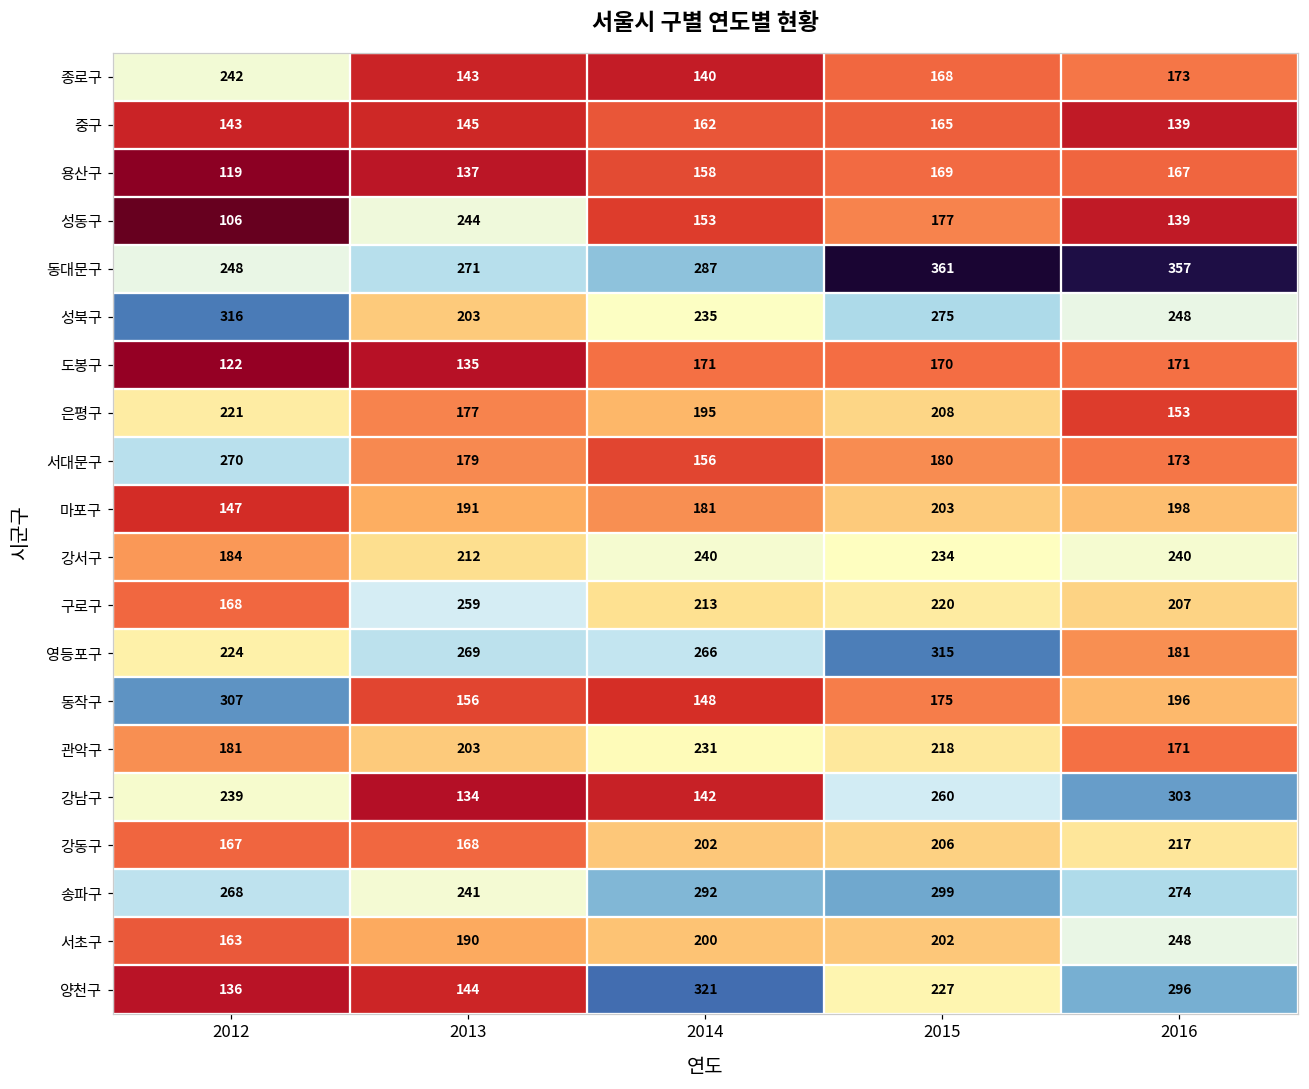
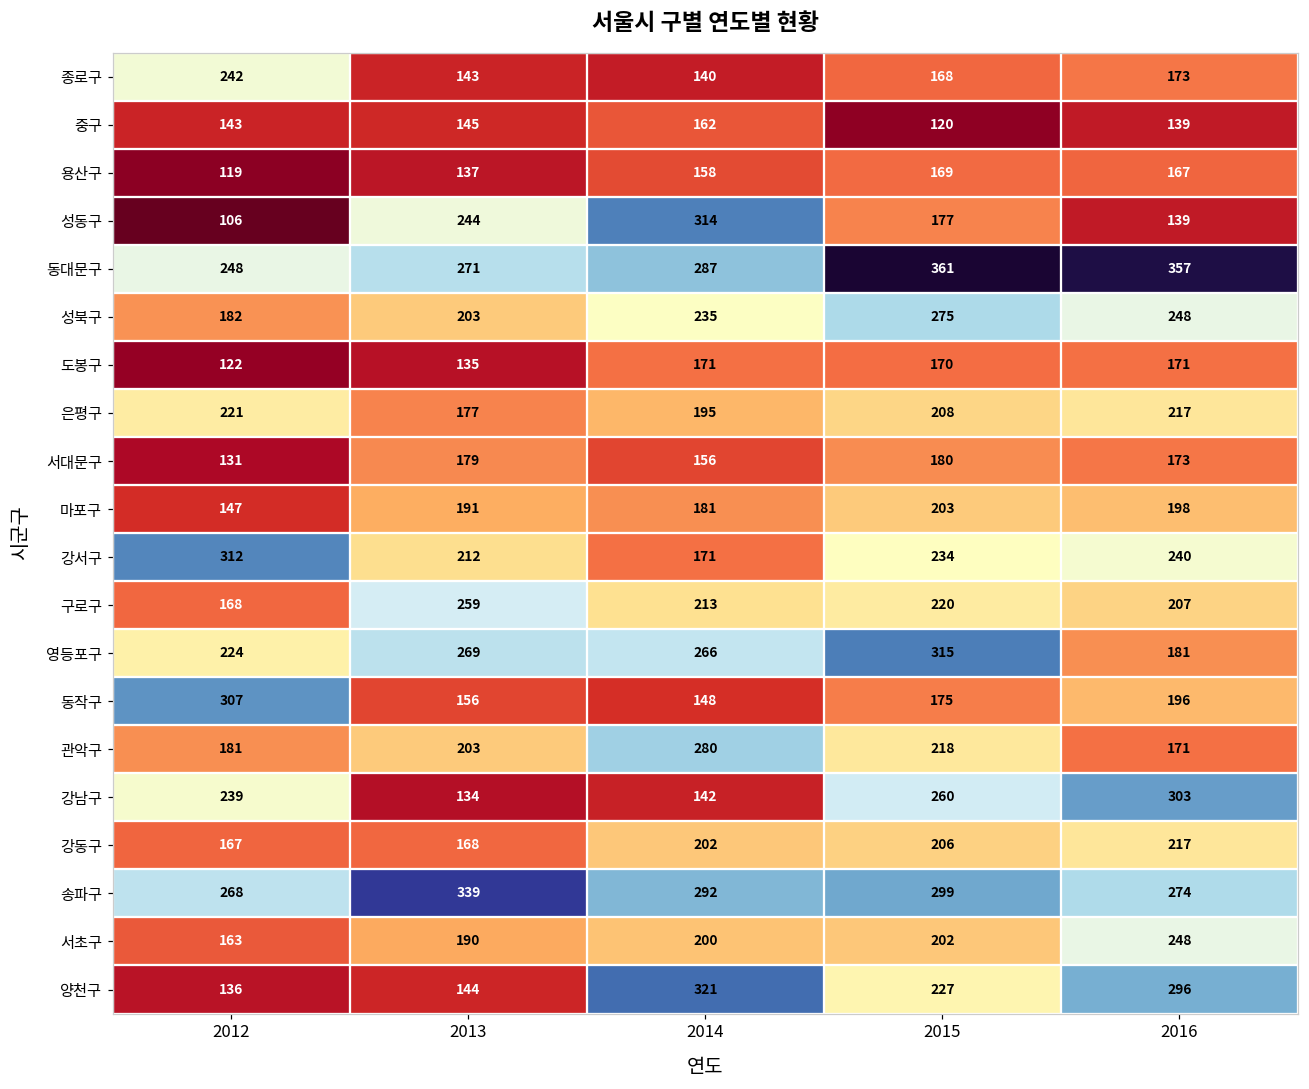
  {
    "종로구": {
      "2012": 242,
      "2013": 143,
      "2014": 140,
      "2015": 168,
      "2016": 173
    },
    "중구": {
      "2012": 143,
      "2013": 145,
      "2014": 162,
-     "2015": 165,
+     "2015": 120,
      "2016": 139
    },
    "용산구": {
      "2012": 119,
      "2013": 137,
      "2014": 158,
      "2015": 169,
      "2016": 167
    },
    "성동구": {
      "2012": 106,
      "2013": 244,
-     "2014": 153,
+     "2014": 314,
      "2015": 177,
      "2016": 139
    },
    "동대문구": {
      "2012": 248,
      "2013": 271,
      "2014": 287,
      "2015": 361,
      "2016": 357
    },
    "성북구": {
-     "2012": 316,
+     "2012": 182,
      "2013": 203,
      "2014": 235,
      "2015": 275,
      "2016": 248
    },
    "도봉구": {
      "2012": 122,
      "2013": 135,
      "2014": 171,
      "2015": 170,
      "2016": 171
    },
    "은평구": {
      "2012": 221,
      "2013": 177,
      "2014": 195,
      "2015": 208,
-     "2016": 153
+     "2016": 217
    },
    "서대문구": {
-     "2012": 270,
+     "2012": 131,
      "2013": 179,
      "2014": 156,
      "2015": 180,
      "2016": 173
    },
    "마포구": {
      "2012": 147,
      "2013": 191,
      "2014": 181,
      "2015": 203,
      "2016": 198
    },
    "강서구": {
-     "2012": 184,
+     "2012": 312,
      "2013": 212,
-     "2014": 240,
+     "2014": 171,
      "2015": 234,
      "2016": 240
    },
    "구로구": {
      "2012": 168,
      "2013": 259,
      "2014": 213,
      "2015": 220,
      "2016": 207
    },
    "영등포구": {
      "2012": 224,
      "2013": 269,
      "2014": 266,
      "2015": 315,
      "2016": 181
    },
    "동작구": {
      "2012": 307,
      "2013": 156,
      "2014": 148,
      "2015": 175,
      "2016": 196
    },
    "관악구": {
      "2012": 181,
      "2013": 203,
-     "2014": 231,
+     "2014": 280,
      "2015": 218,
      "2016": 171
    },
    "강남구": {
      "2012": 239,
      "2013": 134,
      "2014": 142,
      "2015": 260,
      "2016": 303
    },
    "강동구": {
      "2012": 167,
      "2013": 168,
      "2014": 202,
      "2015": 206,
      "2016": 217
    },
    "송파구": {
      "2012": 268,
-     "2013": 241,
+     "2013": 339,
      "2014": 292,
      "2015": 299,
      "2016": 274
    },
    "서초구": {
      "2012": 163,
      "2013": 190,
      "2014": 200,
      "2015": 202,
      "2016": 248
    },
    "양천구": {
      "2012": 136,
      "2013": 144,
      "2014": 321,
      "2015": 227,
      "2016": 296
    }
  }
